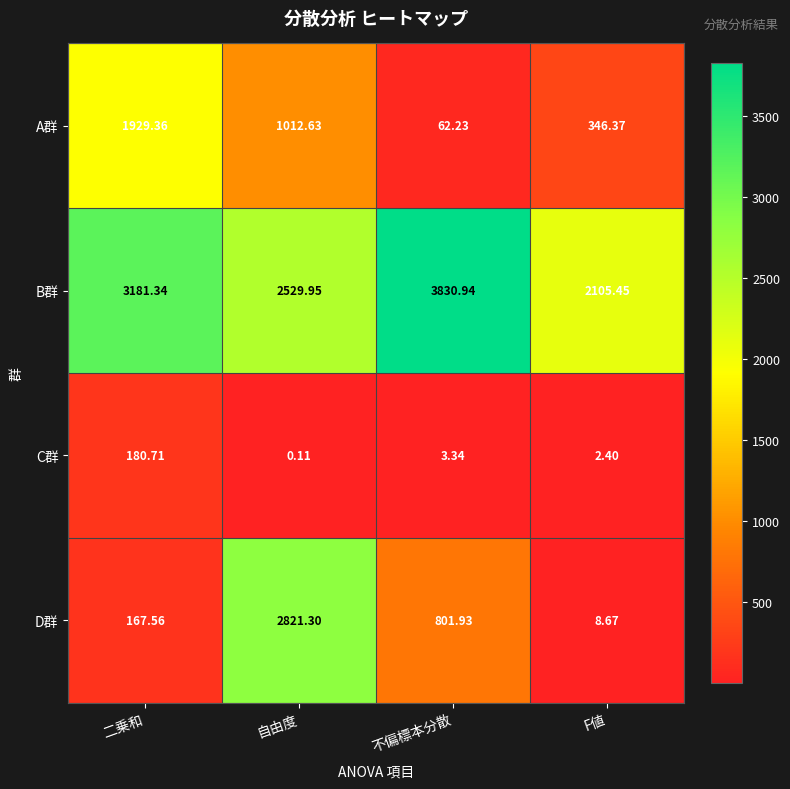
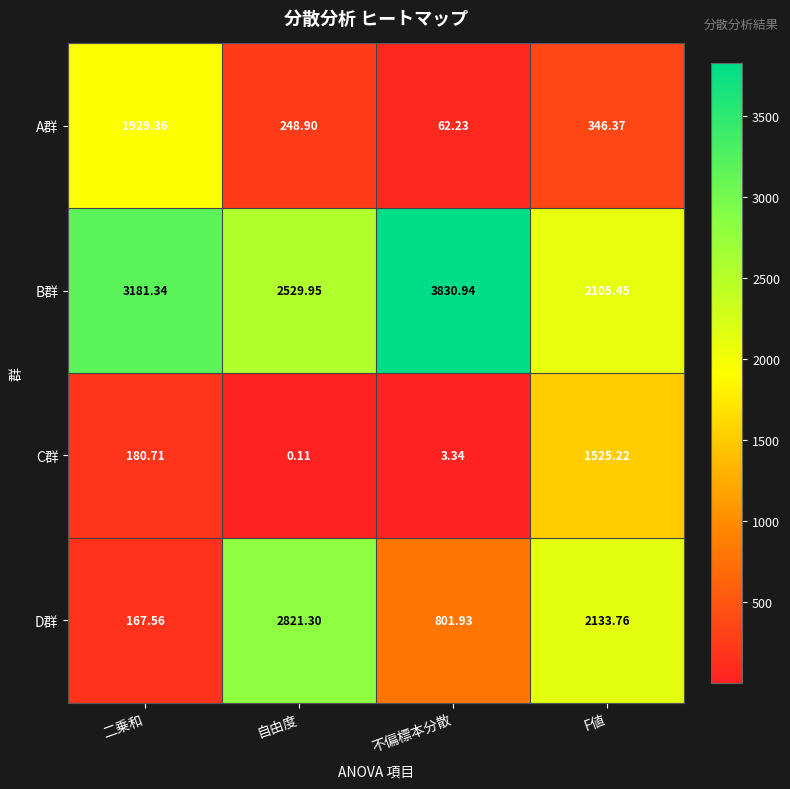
  {
    "A群": {
      "二乗和": 1929.36,
-     "自由度": 1012.63,
+     "自由度": 248.90,
      "不偏標本分散": 62.23,
      "F値": 346.37
    },
    "B群": {
      "二乗和": 3181.34,
      "自由度": 2529.95,
      "不偏標本分散": 3830.94,
      "F値": 2105.45
    },
    "C群": {
      "二乗和": 180.71,
      "自由度": 0.11,
      "不偏標本分散": 3.34,
-     "F値": 2.40
+     "F値": 1525.22
    },
    "D群": {
      "二乗和": 167.56,
      "自由度": 2821.30,
      "不偏標本分散": 801.93,
-     "F値": 8.67
+     "F値": 2133.76
    }
  }
